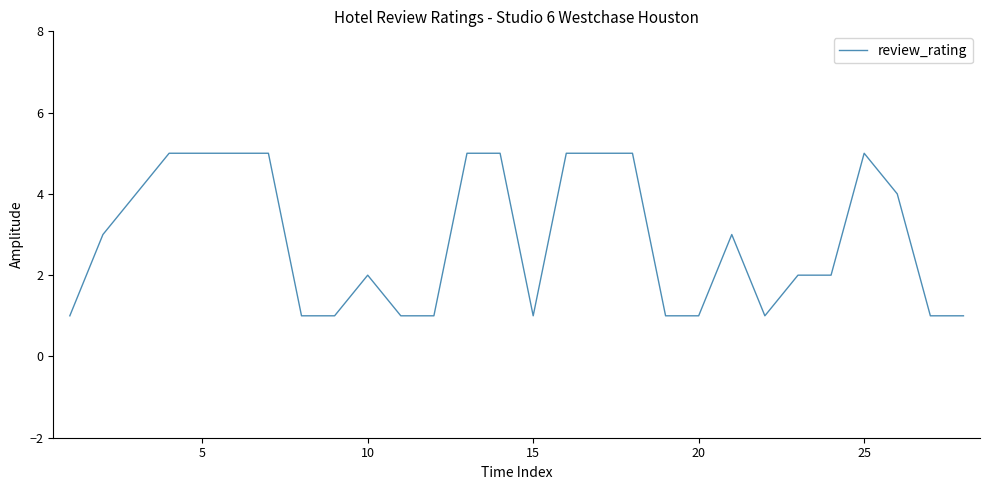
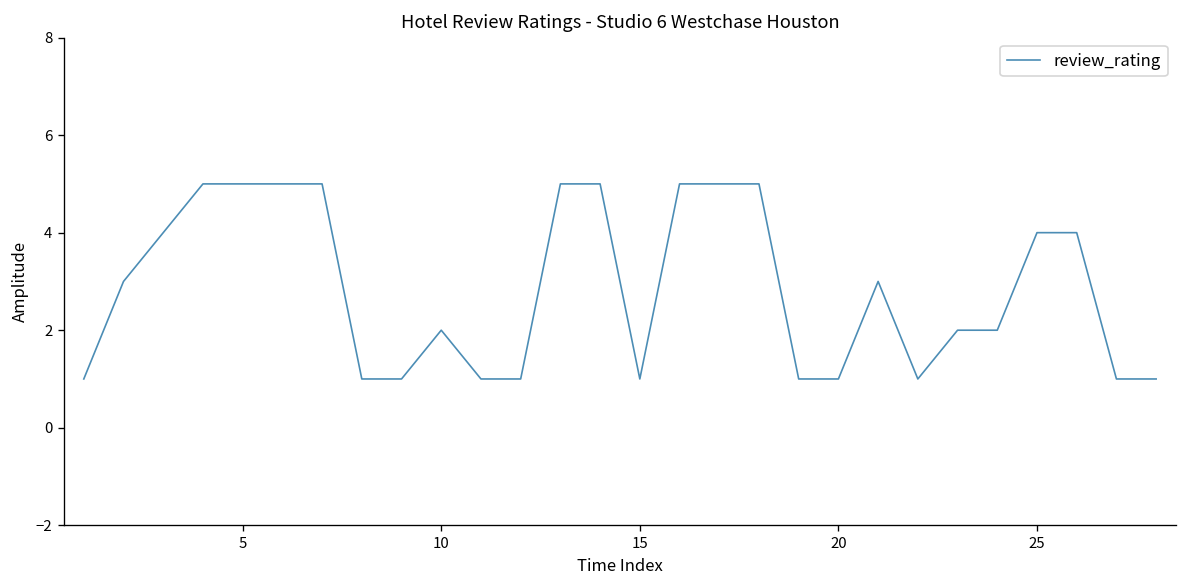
  {
    "5": 5,
    "10": 2,
    "15": 1,
    "20": 1,
-   "25": 5
+   "25": 4
  }
